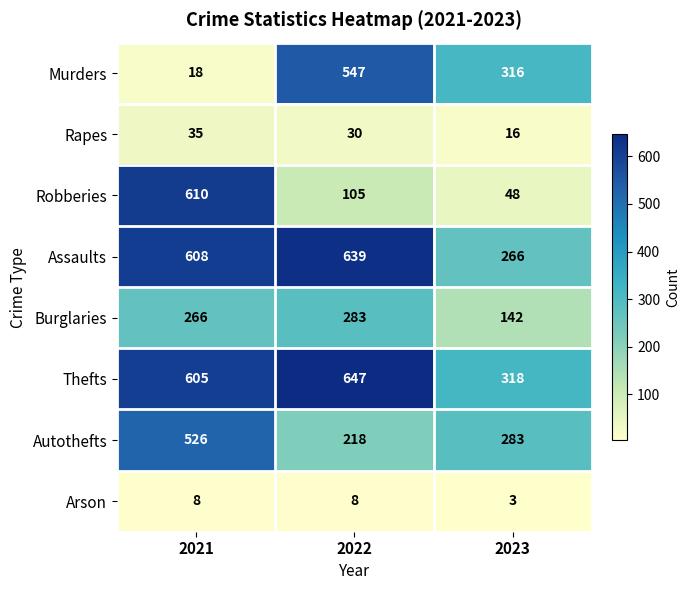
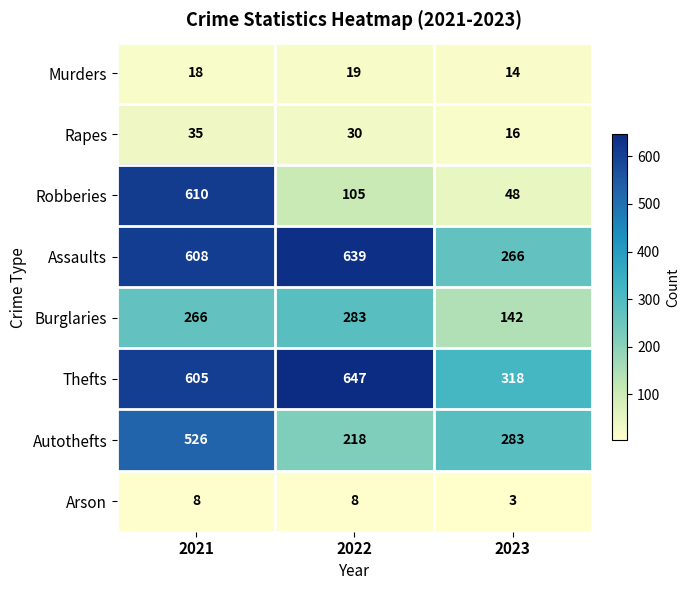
  {
    "Murders": {
      "2021": 18,
-     "2022": 547,
-     "2023": 316
+     "2022": 19,
+     "2023": 14
    },
    "Rapes": {
      "2021": 35,
      "2022": 30,
      "2023": 16
    },
    "Robberies": {
      "2021": 610,
      "2022": 105,
      "2023": 48
    },
    "Assaults": {
      "2021": 608,
      "2022": 639,
      "2023": 266
    },
    "Burglaries": {
      "2021": 266,
      "2022": 283,
      "2023": 142
    },
    "Thefts": {
      "2021": 605,
      "2022": 647,
      "2023": 318
    },
    "Autothefts": {
      "2021": 526,
      "2022": 218,
      "2023": 283
    },
    "Arson": {
      "2021": 8,
      "2022": 8,
      "2023": 3
    }
  }
